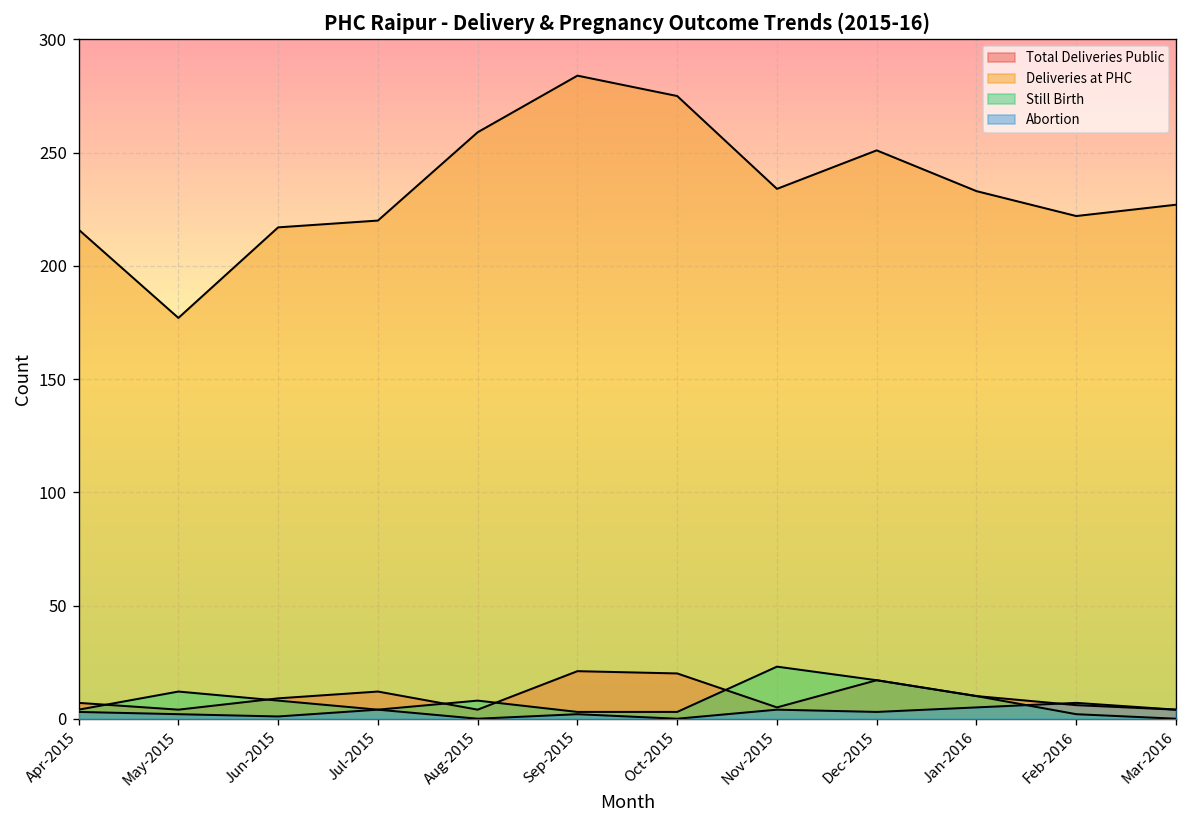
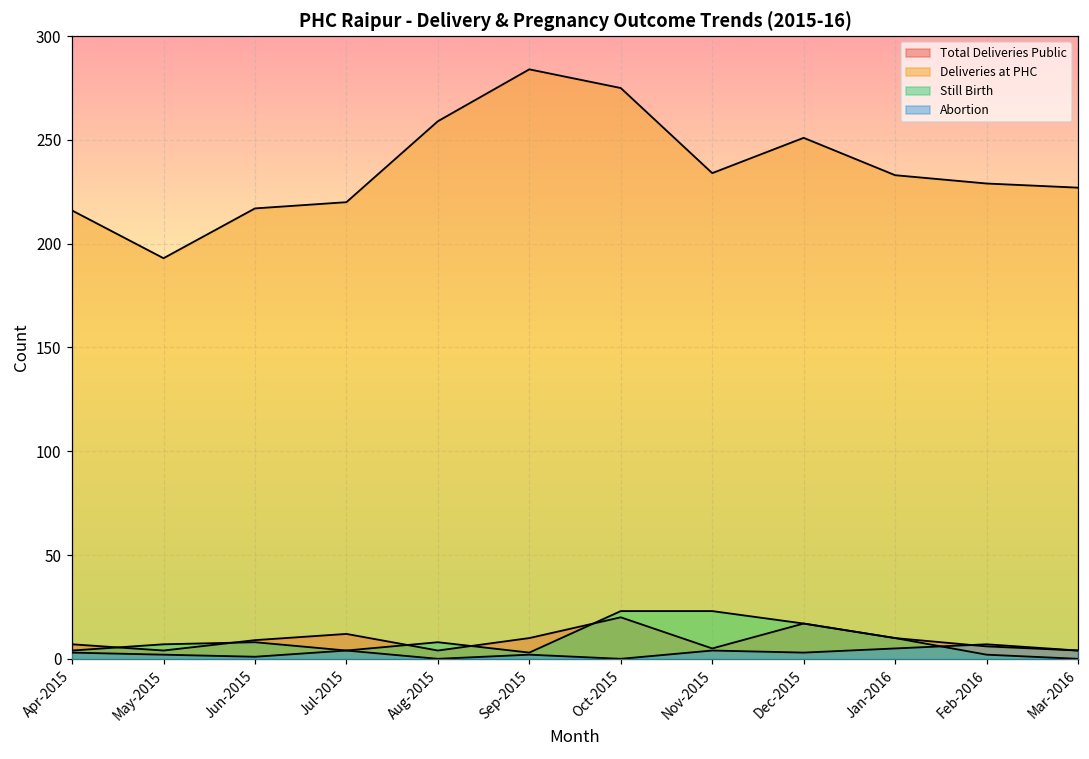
  {
    "Total Deliveries Public": {
      "Apr-2015": 7,
      "May-2015": 4,
      "Jul-2015": 12,
      "Aug-2015": 4,
-     "Sep-2015": 21,
+     "Sep-2015": 10,
      "Oct-2015": 20
    },
    "Deliveries at PHC": {
      "Apr-2015": 216,
-     "May-2015": 177,
+     "May-2015": 193,
      "Jun-2015": 217,
      "Jul-2015": 220,
      "Aug-2015": 259,
      "Sep-2015": 284,
      "Oct-2015": 275,
      "Nov-2015": 234,
      "Dec-2015": 251,
      "Jan-2016": 233,
-     "Feb-2016": 222,
+     "Feb-2016": 229,
      "Mar-2016": 227
    },
    "Still Birth": {
-     "May-2015": 12,
+     "May-2015": 7,
      "Aug-2015": 8,
-     "Oct-2015": 3,
+     "Oct-2015": 23,
      "Nov-2015": 23,
      "Feb-2016": 2,
      "Mar-2016": 0
    },
    "Abortion": {
      "May-2015": 2,
      "Jun-2015": 1,
      "Aug-2015": 0,
      "Oct-2015": 0,
      "Dec-2015": 3,
      "Jan-2016": 5
    }
  }
